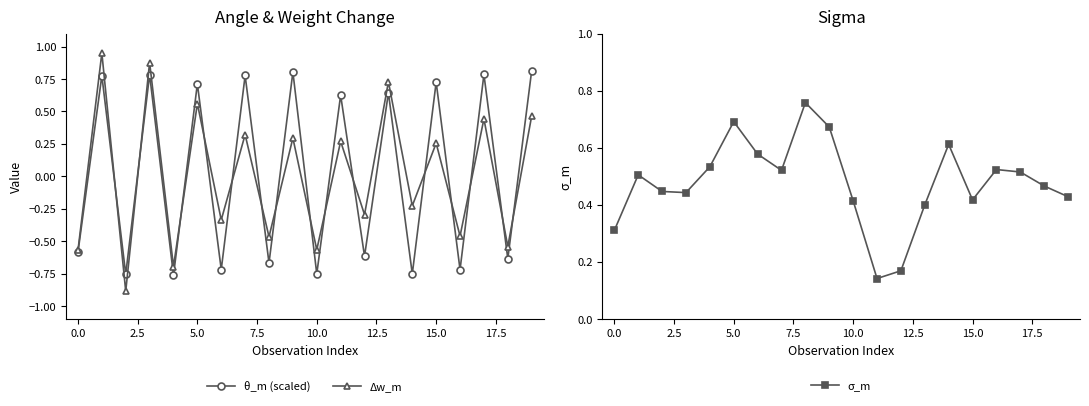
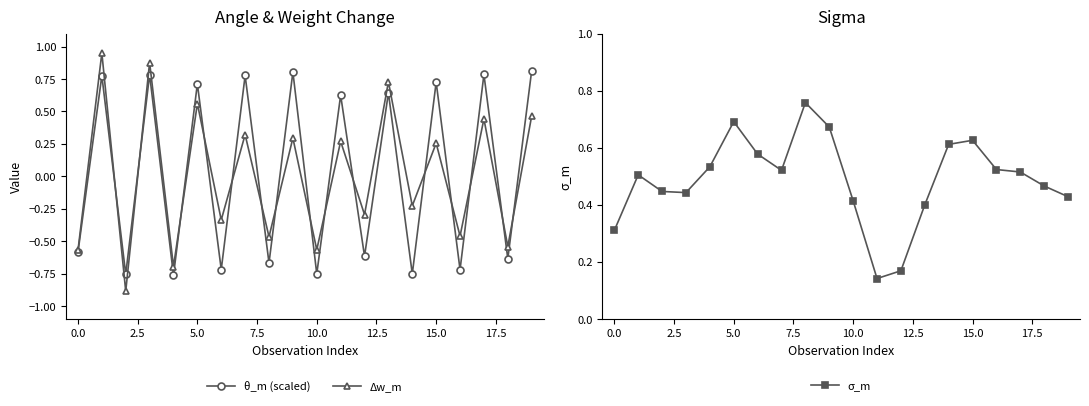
  {
    "Sigma": {
      "0.0": 0.31,
      "5.0": 0.69,
      "10.0": 0.41,
-     "15.0": 0.42
+     "15.0": 0.63
    }
  }
